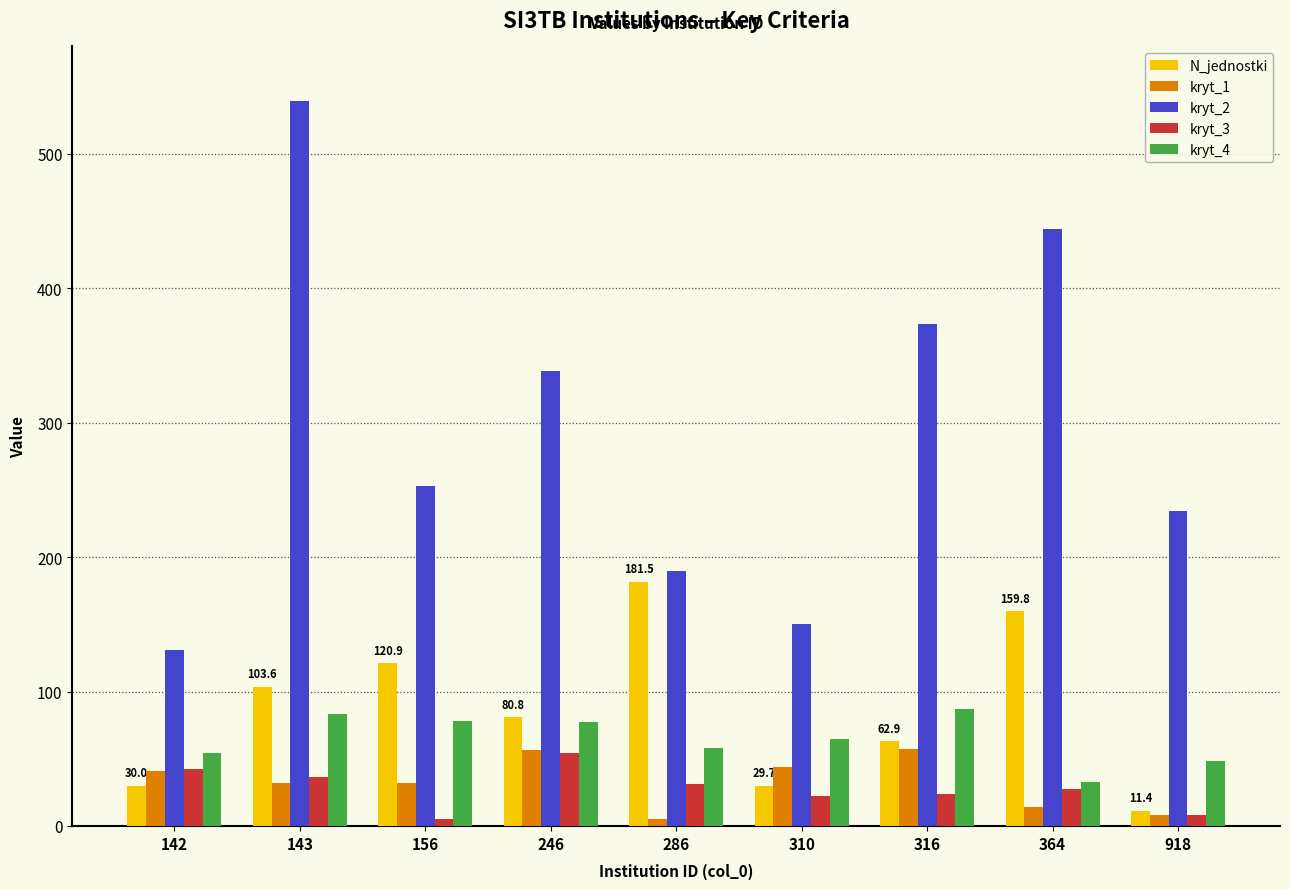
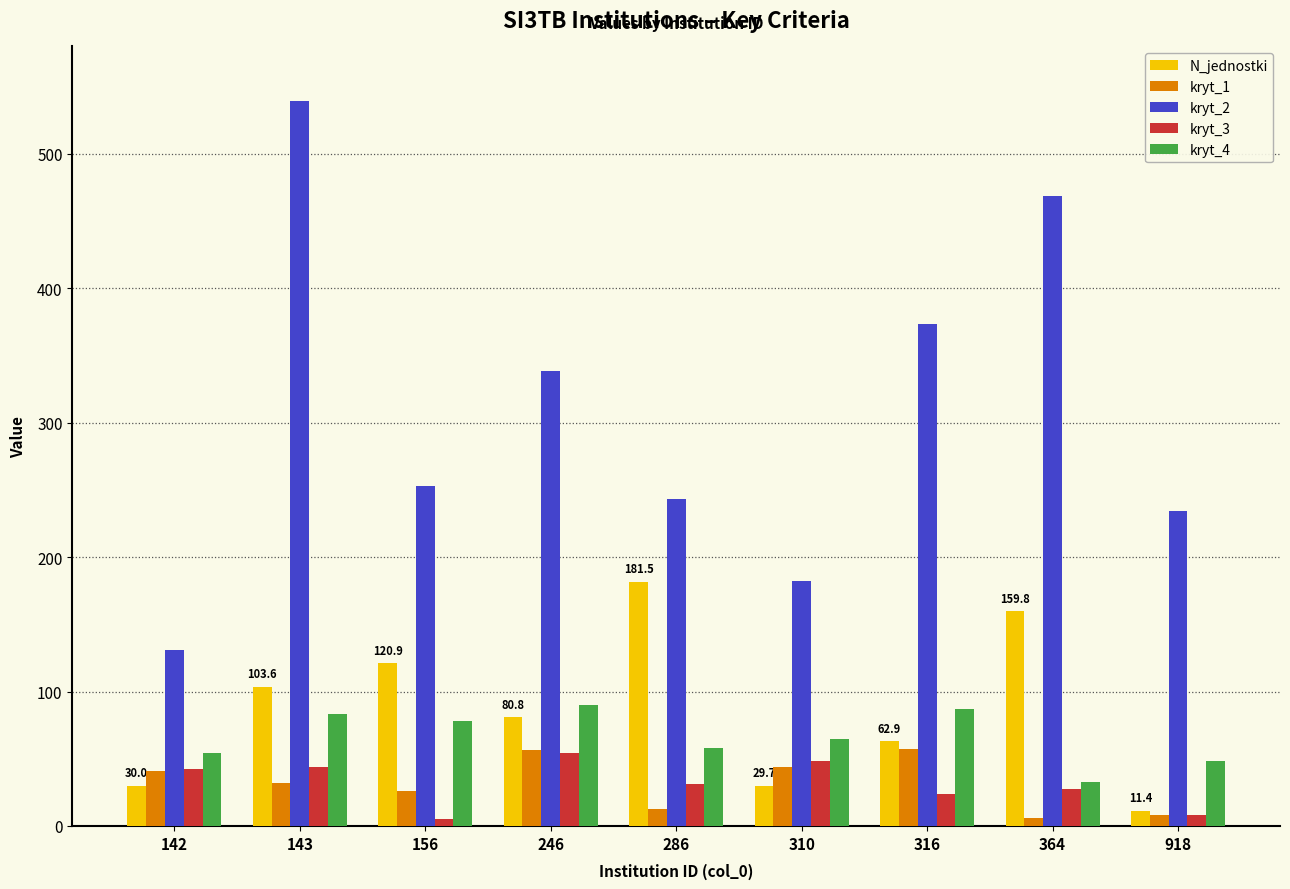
  {
    "N_jednostki": {
      "142": 30.0,
      "143": 103.6,
      "156": 120.9,
      "246": 80.8,
      "286": 181.5,
      "310": 29.7,
      "316": 62.9,
      "364": 159.8,
      "918": 11.4
    },
    "kryt_1": {
      "142": 41,
      "143": 32,
-     "156": 32,
+     "156": 26,
      "246": 57,
-     "286": 5,
+     "286": 13,
      "316": 57,
-     "364": 14,
+     "364": 6,
      "918": 8
    },
    "kryt_2": {
      "142": 131,
      "143": 539,
      "156": 253,
      "246": 339,
-     "286": 190,
-     "310": 150,
+     "286": 244,
+     "310": 182,
      "316": 374,
-     "364": 444,
+     "364": 468,
      "918": 235
    },
    "kryt_3": {
      "142": 42,
-     "143": 36,
+     "143": 44,
      "156": 5,
      "246": 54,
      "286": 31,
-     "310": 22,
+     "310": 48,
      "316": 24,
      "364": 27,
      "918": 8
    },
    "kryt_4": {
      "142": 54,
      "143": 83,
      "156": 78,
-     "246": 77,
+     "246": 90,
      "286": 58,
      "310": 65,
      "316": 87,
      "364": 33,
      "918": 48
    }
  }
